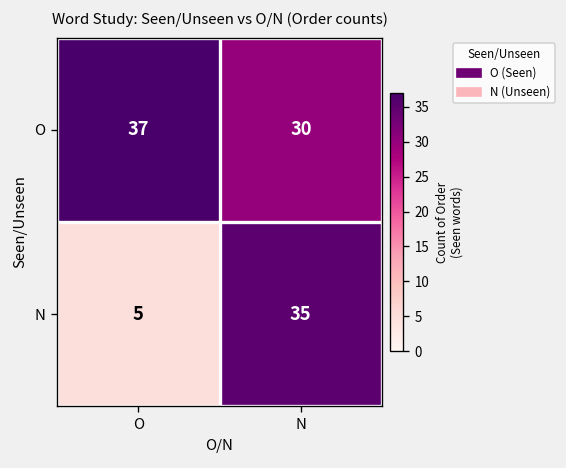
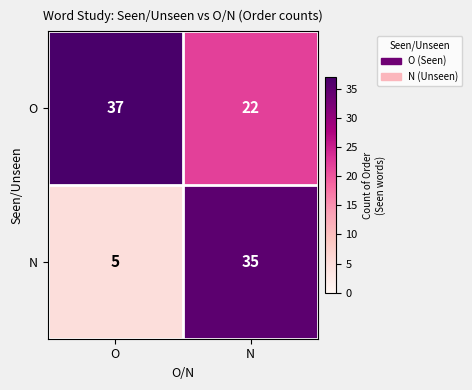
  {
    "O": {
      "O": 37,
-     "N": 30
+     "N": 22
    },
    "N": {
      "O": 5,
      "N": 35
    }
  }
